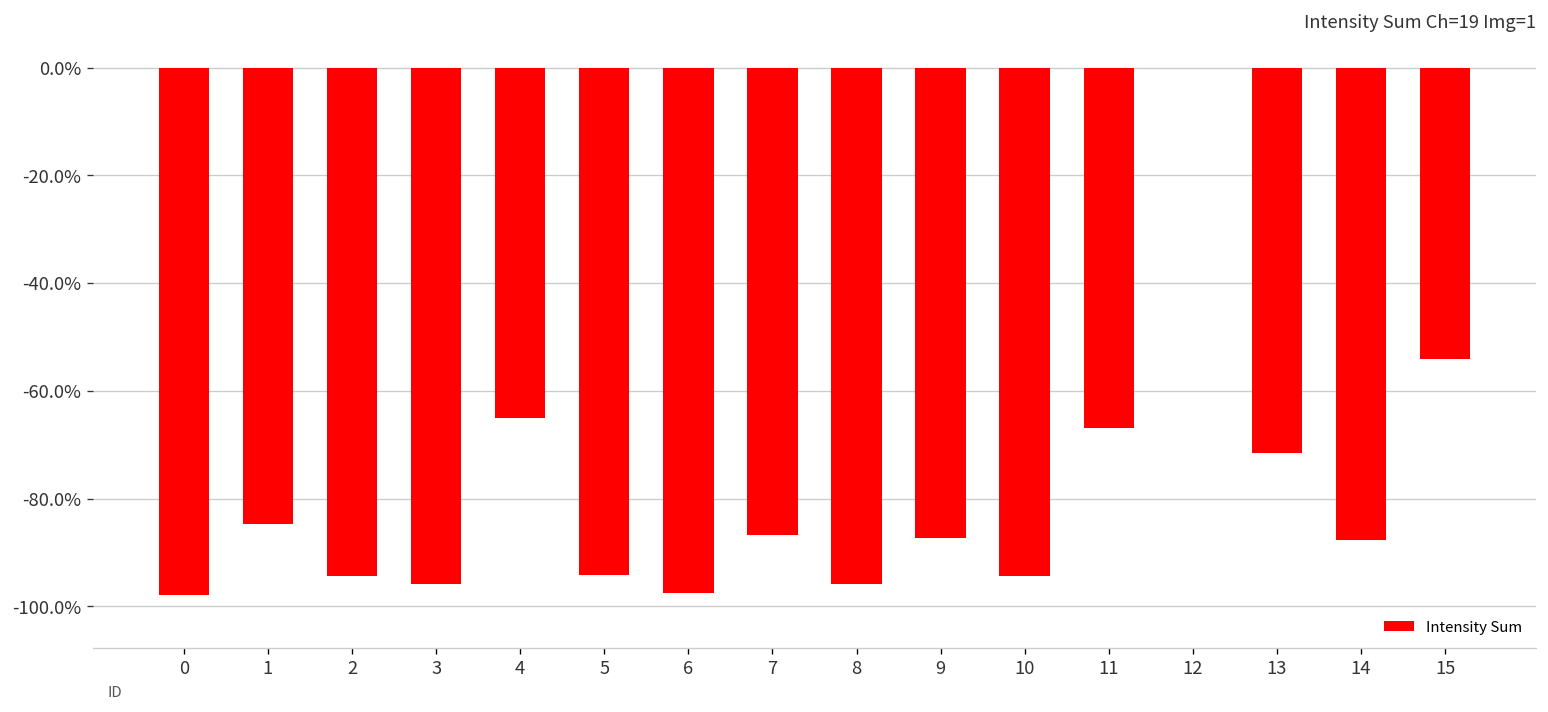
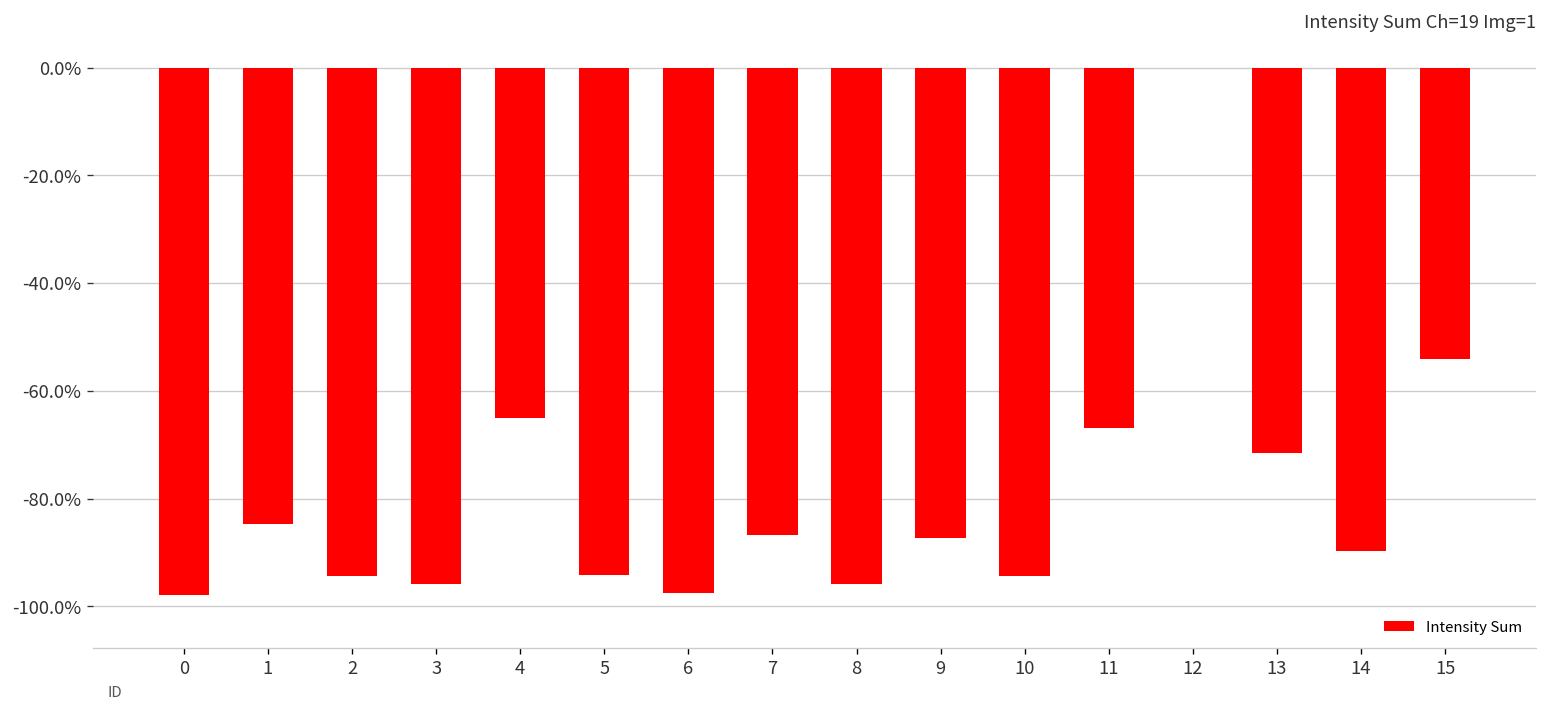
  {
    "0": "-98%",
    "1": "-85%",
    "2": "-94%",
    "3": "-96%",
    "4": "-65%",
    "5": "-94%",
    "6": "-98%",
    "7": "-87%",
    "8": "-96%",
    "9": "-87%",
    "10": "-94%",
    "11": "-67%",
    "12": "0%",
    "13": "-72%",
-   "14": "-88%",
+   "14": "-90%",
    "15": "-54%"
  }
